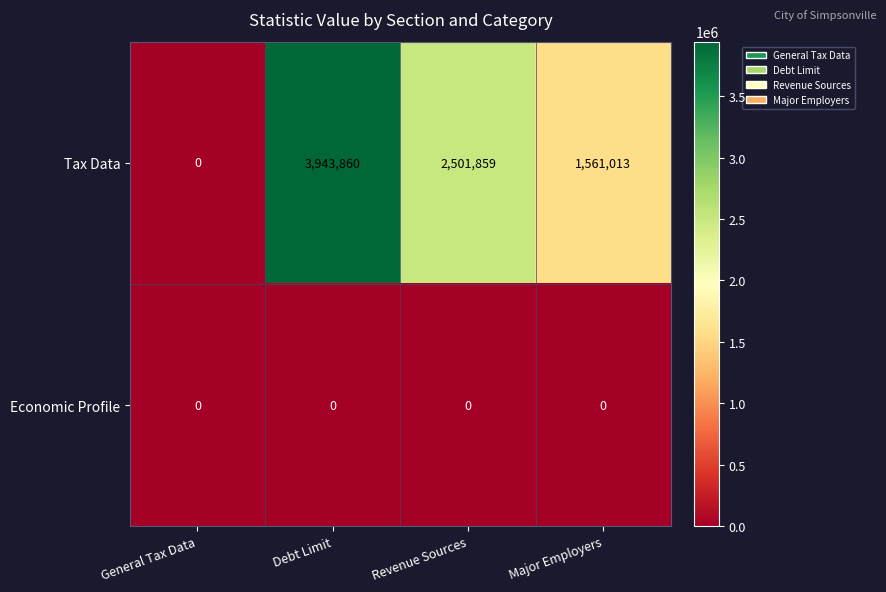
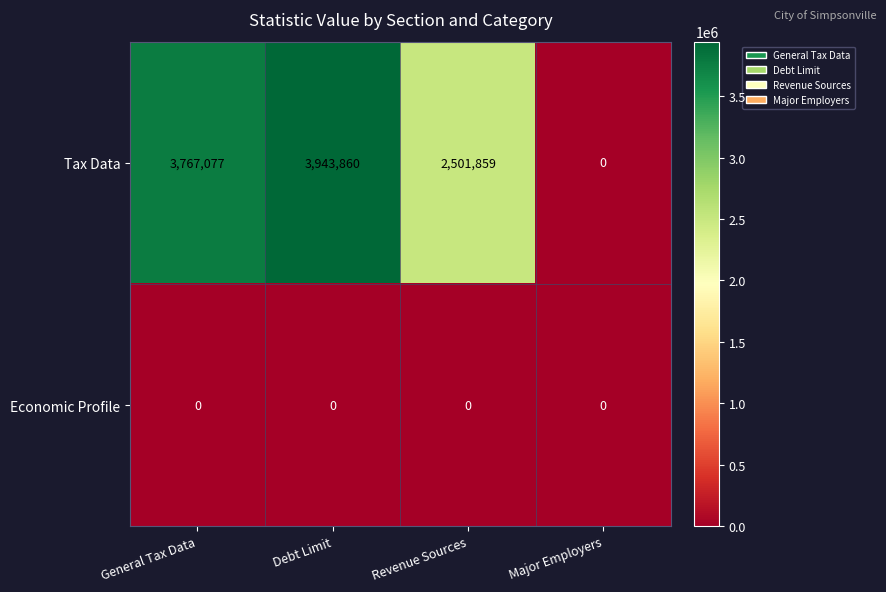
  {
    "Tax Data": {
-     "General Tax Data": "0",
+     "General Tax Data": "3,767,077",
      "Debt Limit": "3,943,860",
      "Revenue Sources": "2,501,859",
-     "Major Employers": "1,561,013"
+     "Major Employers": "0"
    },
    "Economic Profile": {
      "General Tax Data": "0",
      "Debt Limit": "0",
      "Revenue Sources": "0",
      "Major Employers": "0"
    }
  }
